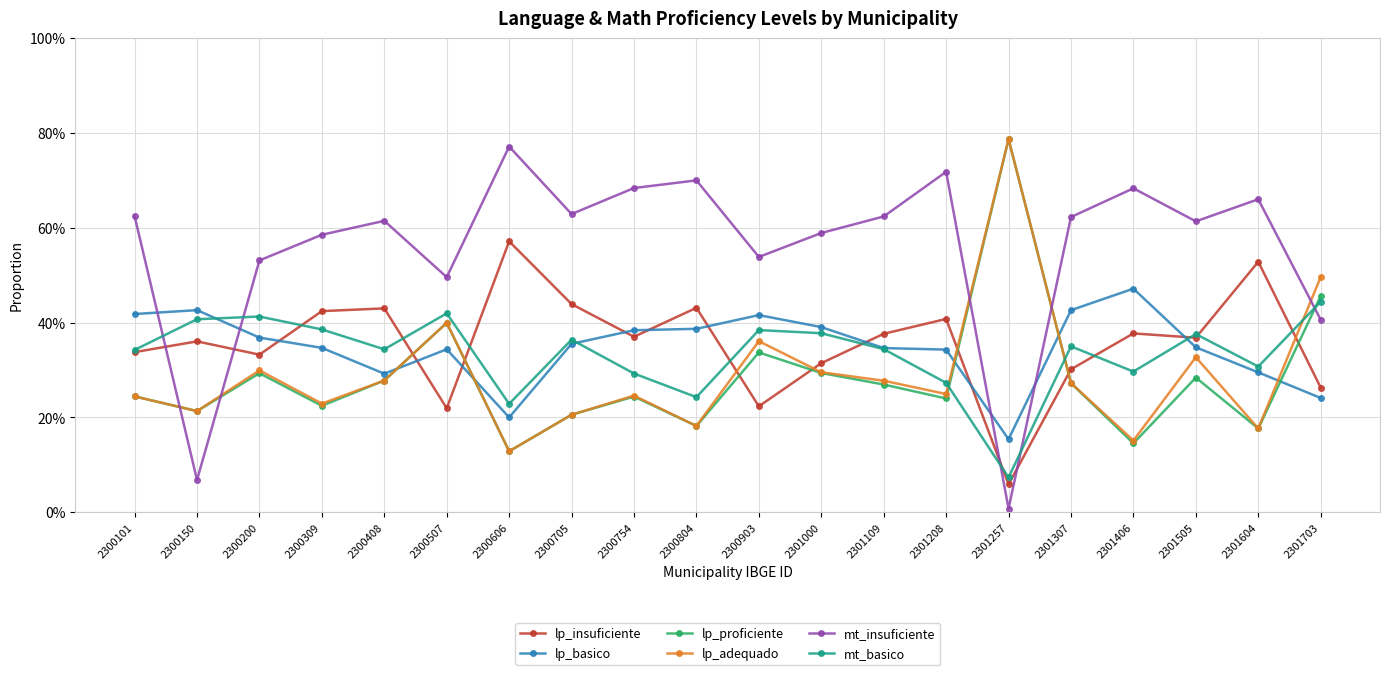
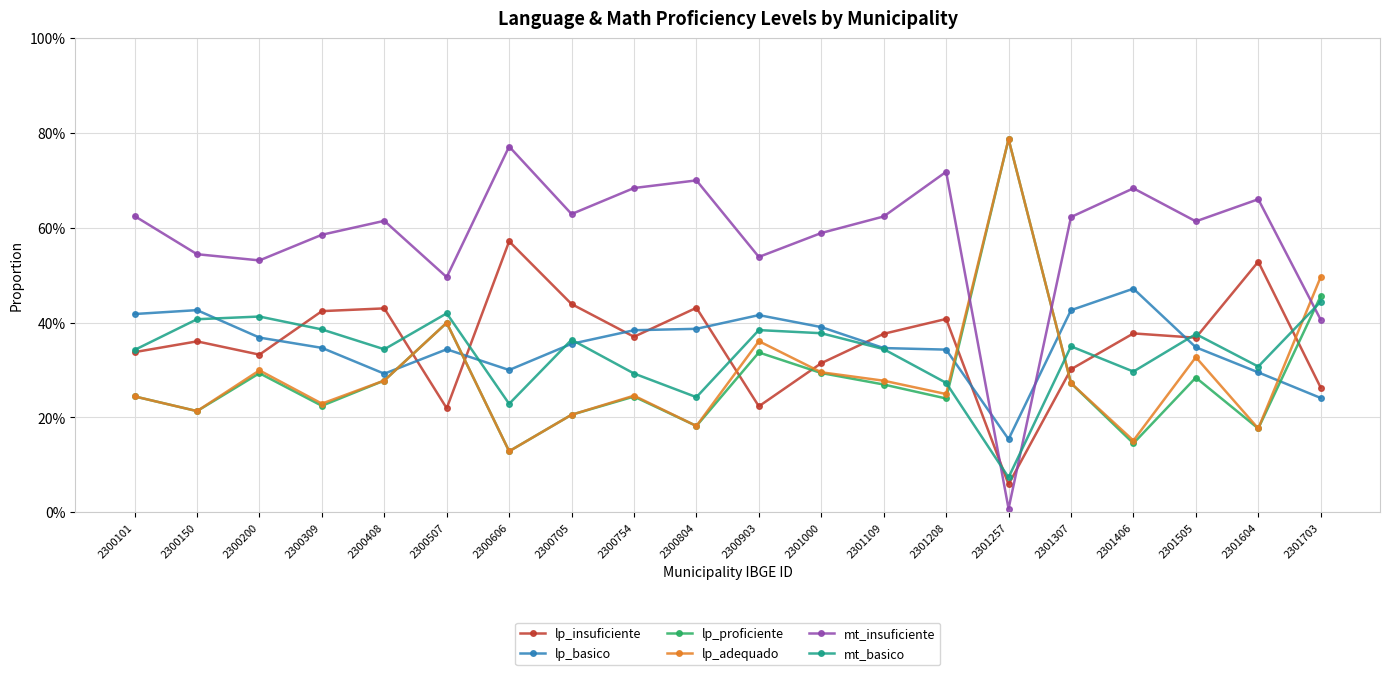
  {
    "lp_insuficiente": {
      "2300150": "36%",
      "2300200": "33%",
      "2300309": "42%",
      "2300408": "43%",
      "2300507": "22%",
      "2300606": "57%",
      "2300705": "44%",
      "2300754": "37%",
      "2300804": "43%",
      "2300903": "22%",
      "2301000": "31%",
      "2301109": "38%",
      "2301208": "41%",
      "2301257": "6%",
      "2301307": "30%",
      "2301406": "38%",
      "2301505": "37%",
      "2301604": "53%",
      "2301703": "26%"
    },
    "lp_basico": {
      "2300101": "42%",
      "2300150": "43%",
      "2300200": "37%",
      "2300309": "35%",
      "2300408": "29%",
      "2300507": "34%",
-     "2300606": "20%",
+     "2300606": "30%",
      "2300705": "36%",
      "2300754": "38%",
      "2300804": "39%",
      "2300903": "42%",
      "2301000": "39%",
      "2301208": "34%",
      "2301257": "15%",
      "2301307": "43%",
      "2301406": "47%",
      "2301505": "35%",
      "2301604": "30%",
      "2301703": "24%"
    },
    "lp_adequado": {
      "2300200": "30%",
      "2300903": "36%",
      "2301109": "28%",
      "2301208": "25%",
      "2301406": "15%",
      "2301505": "33%",
      "2301703": "50%"
    },
    "mt_insuficiente": {
      "2300101": "62%",
-     "2300150": "7%",
+     "2300150": "54%",
      "2300200": "53%",
      "2300309": "59%",
      "2300408": "61%",
      "2300507": "50%",
      "2300606": "77%",
      "2300705": "63%",
      "2300754": "68%",
      "2300804": "70%",
      "2300903": "54%",
      "2301000": "59%",
      "2301109": "62%",
      "2301208": "72%",
      "2301257": "1%",
      "2301307": "62%",
      "2301406": "68%",
      "2301505": "61%",
      "2301604": "66%",
      "2301703": "41%"
    }
  }
